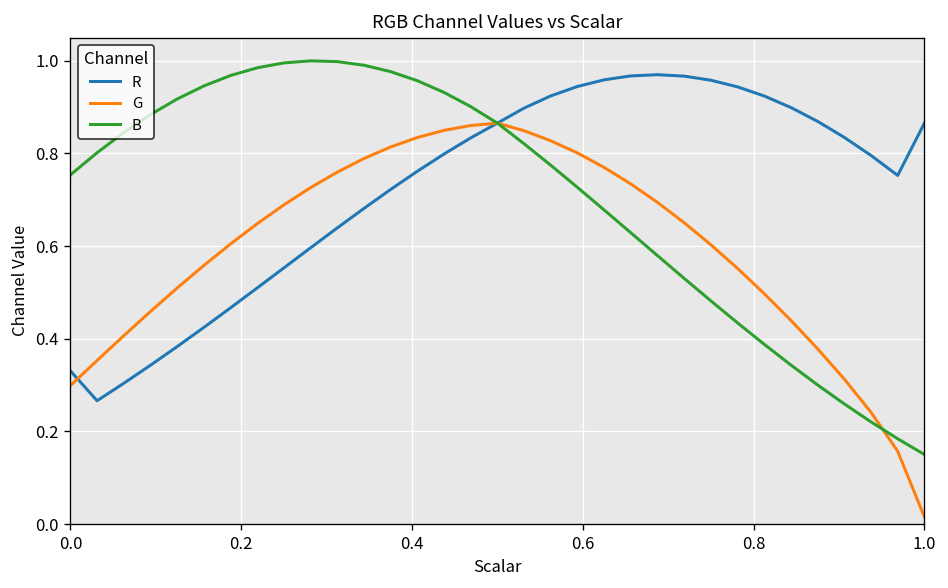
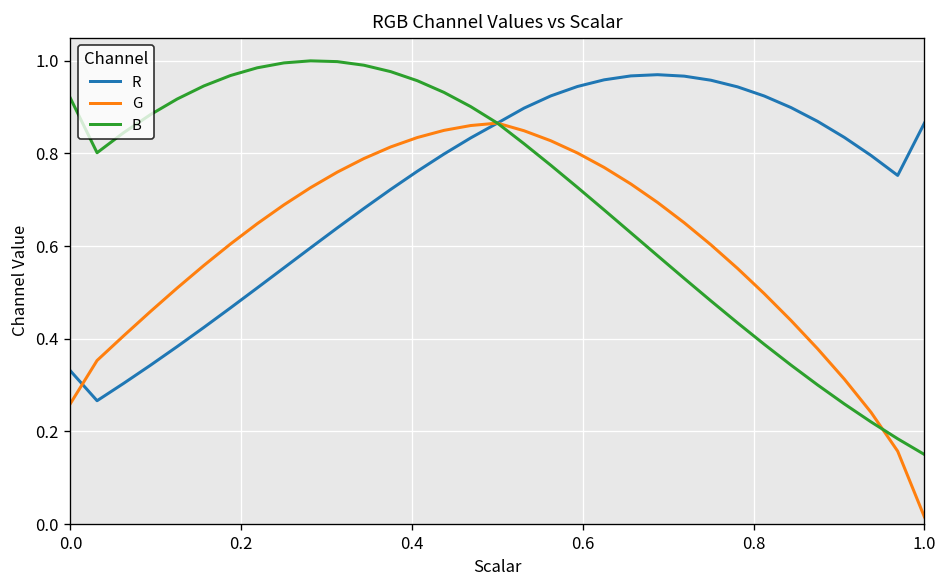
  {
    "R": {
      "0.0": 0.33,
      "1.0": 0.87
    },
    "G": {
-     "0.0": 0.30,
+     "0.0": 0.26,
      "1.0": 0.02
    },
    "B": {
-     "0.0": 0.75,
+     "0.0": 0.92,
      "1.0": 0.15
    }
  }
